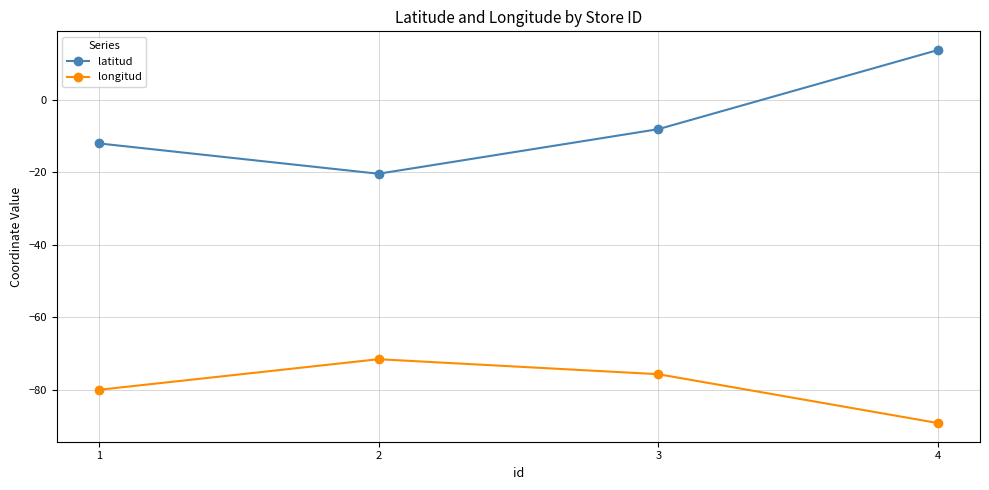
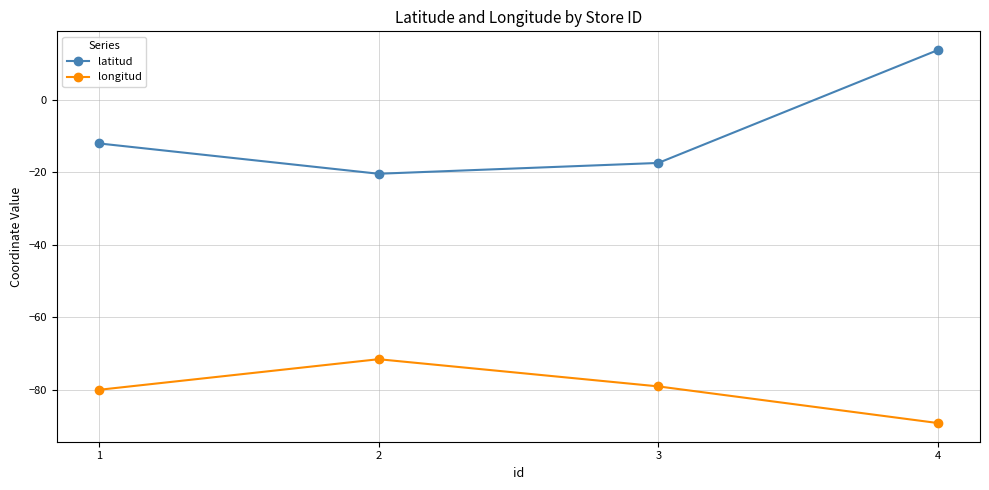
  {
    "latitud": {
      "1": -12,
      "2": -20,
-     "3": -8,
+     "3": -17,
      "4": 14
    },
    "longitud": {
      "1": -80,
      "2": -72,
-     "3": -76,
+     "3": -79,
      "4": -89
    }
  }
